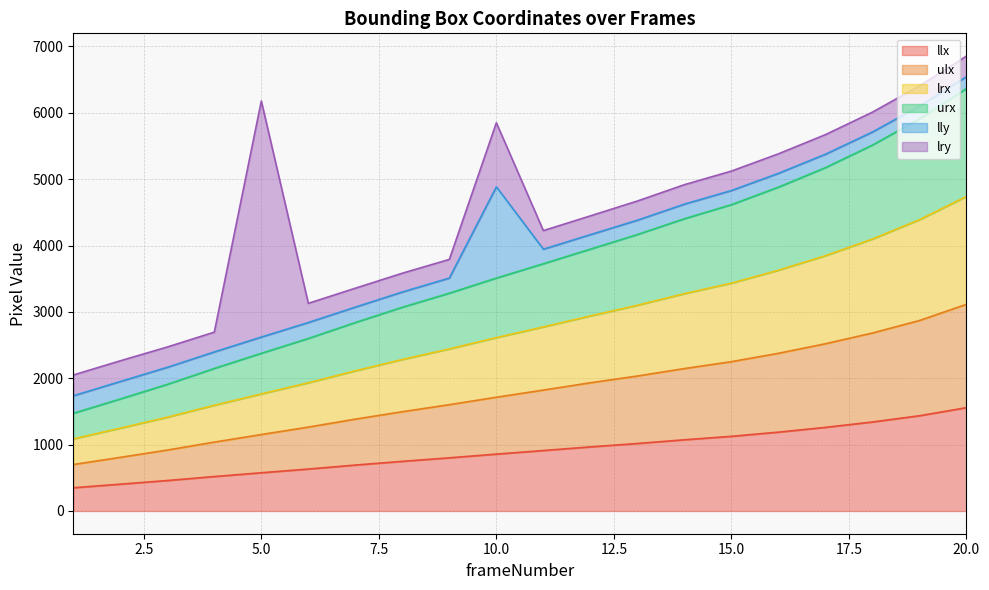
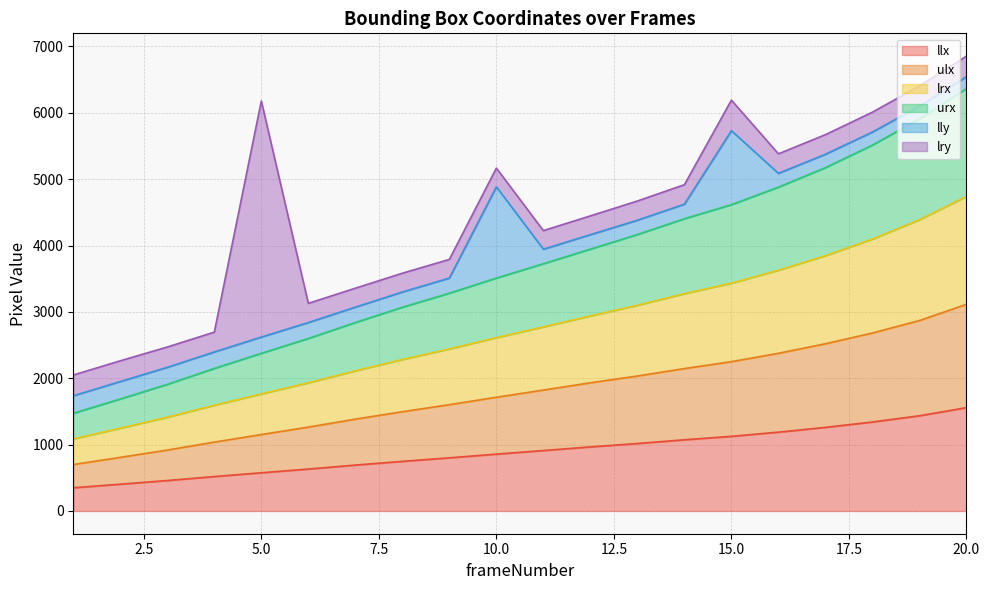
  {
    "urx": {
      "5.0": 600,
      "10.0": 900,
      "15.0": 1200,
      "20.0": 1600
    },
    "lly": {
      "5.0": 200,
      "10.0": 1400,
-     "15.0": 200,
+     "15.0": 1100,
      "20.0": 200
    },
    "lry": {
      "5.0": 3600,
-     "10.0": 1000,
-     "15.0": 300,
+     "10.0": 300,
+     "15.0": 500,
      "20.0": 300
    }
  }
